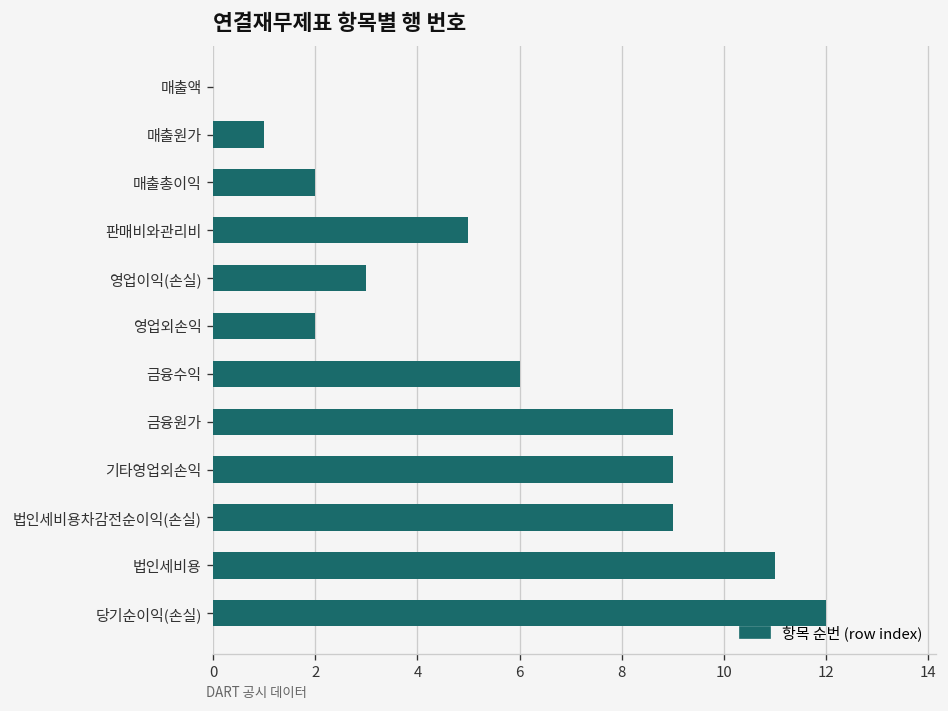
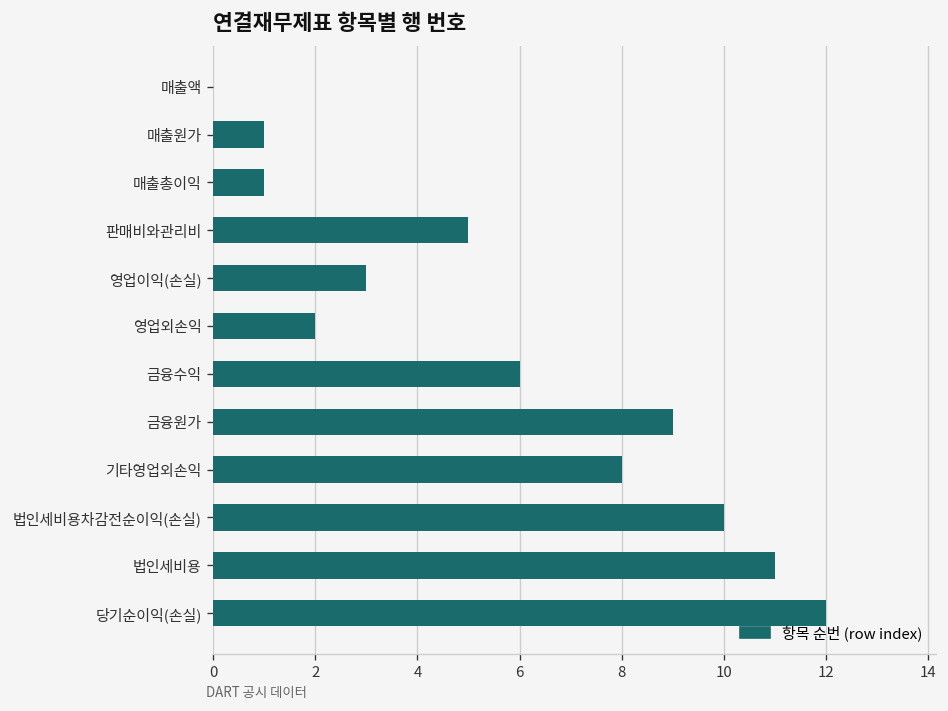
  {
    "매출액": 0,
    "매출원가": 1,
-   "매출총이익": 2,
+   "매출총이익": 1,
    "판매비와관리비": 5,
    "영업이익(손실)": 3,
    "영업외손익": 2,
    "금융수익": 6,
    "금융원가": 9,
-   "기타영업외손익": 9,
-   "법인세비용차감전순이익(손실)": 9,
+   "기타영업외손익": 8,
+   "법인세비용차감전순이익(손실)": 10,
    "법인세비용": 11,
    "당기순이익(손실)": 12
  }
